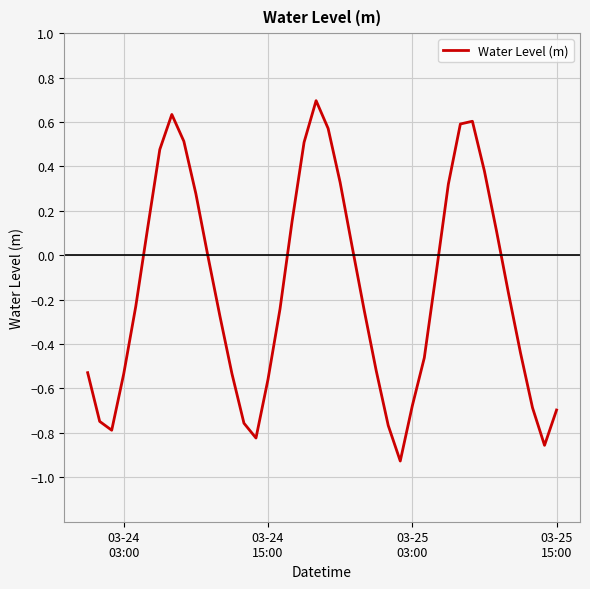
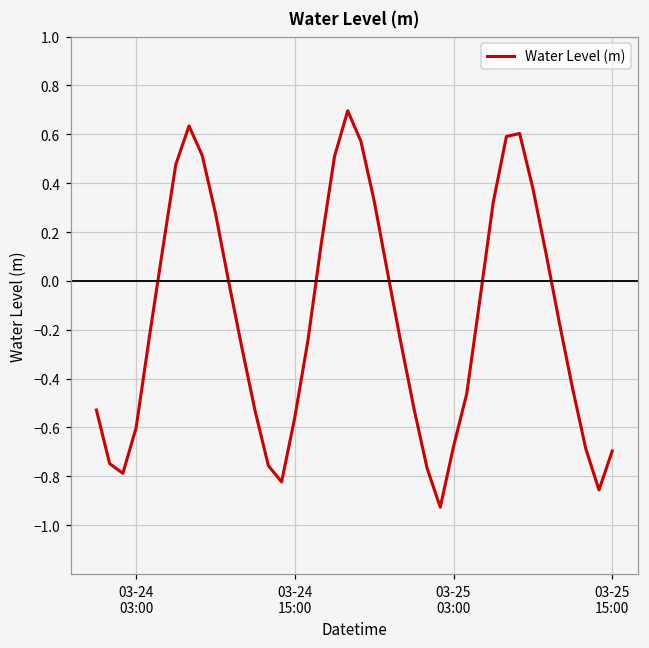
  {
-   "03-24 03:00": -0.53,
+   "03-24 03:00": -0.60,
    "03-24 15:00": -0.56,
    "03-25 03:00": -0.68,
    "03-25 15:00": -0.70
  }
